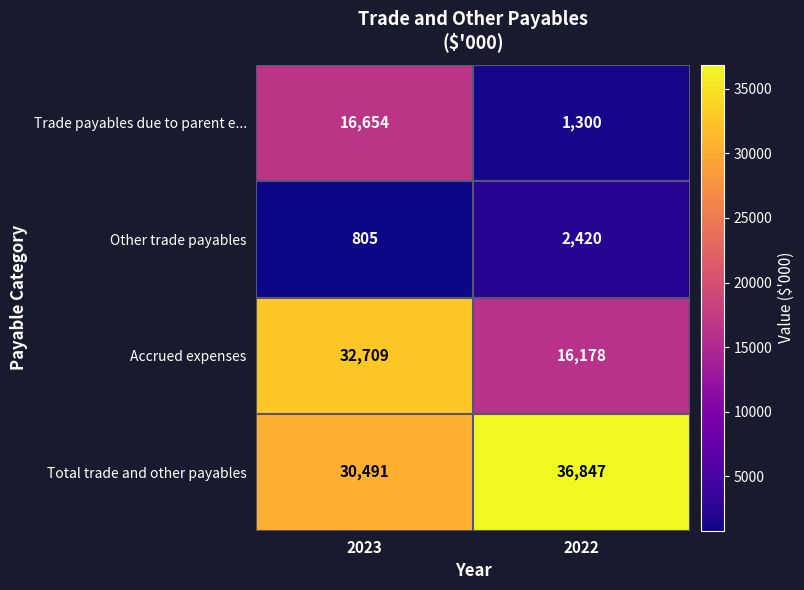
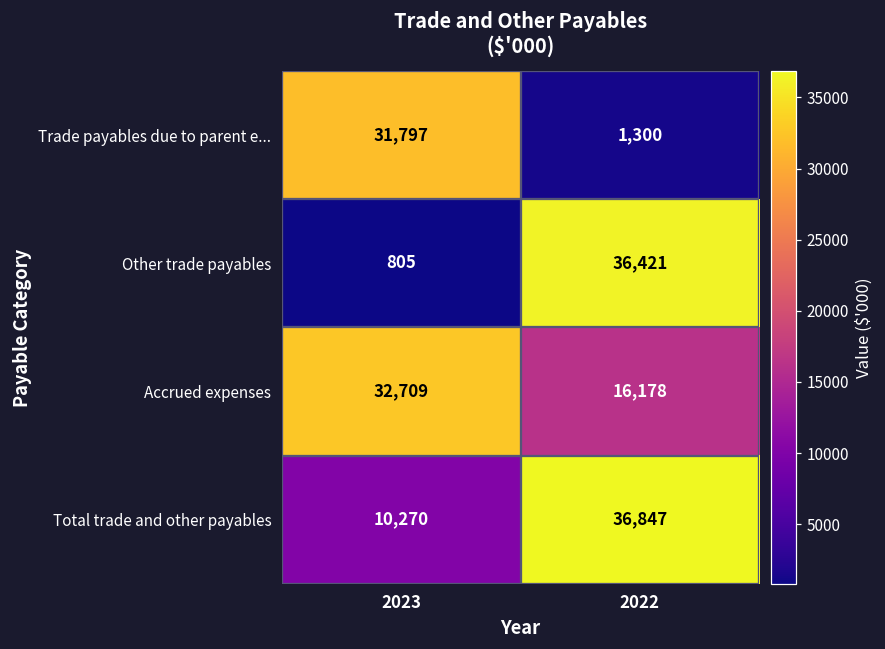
  {
    "Trade payables due to parent e...": {
-     "2023": "16,654",
+     "2023": "31,797",
      "2022": "1,300"
    },
    "Other trade payables": {
      "2023": "805",
-     "2022": "2,420"
+     "2022": "36,421"
    },
    "Accrued expenses": {
      "2023": "32,709",
      "2022": "16,178"
    },
    "Total trade and other payables": {
-     "2023": "30,491",
+     "2023": "10,270",
      "2022": "36,847"
    }
  }
